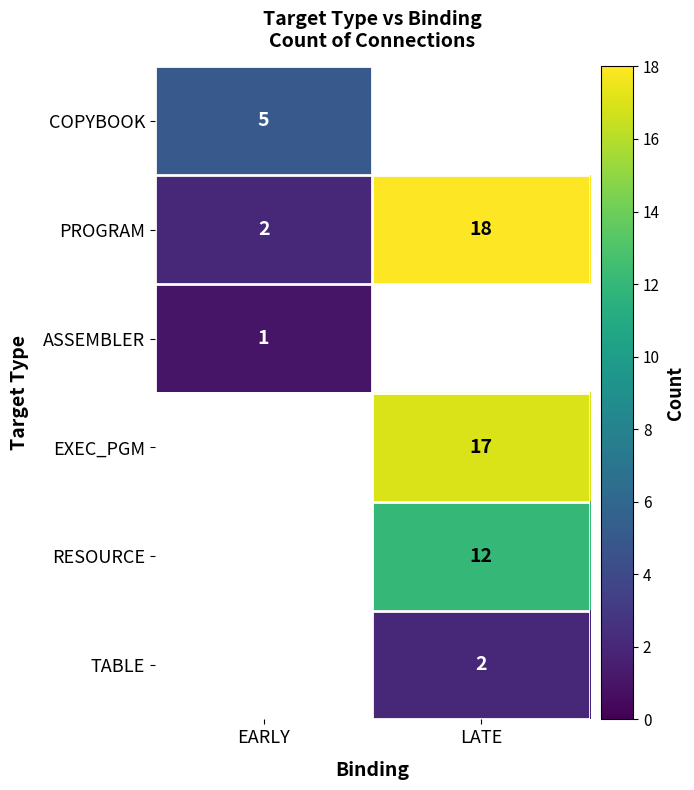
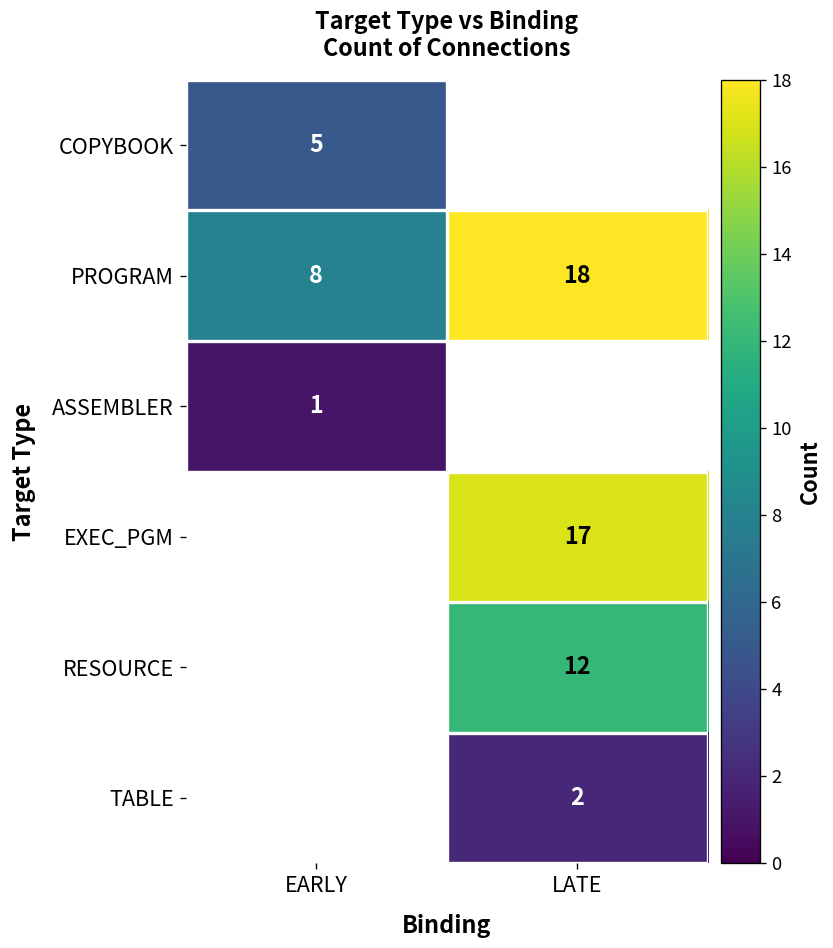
  {
    "COPYBOOK": {
      "EARLY": 5
    },
    "PROGRAM": {
-     "EARLY": 2,
+     "EARLY": 8,
      "LATE": 18
    },
    "ASSEMBLER": {
      "EARLY": 1
    },
    "EXEC_PGM": {
      "LATE": 17
    },
    "RESOURCE": {
      "LATE": 12
    },
    "TABLE": {
      "LATE": 2
    }
  }
